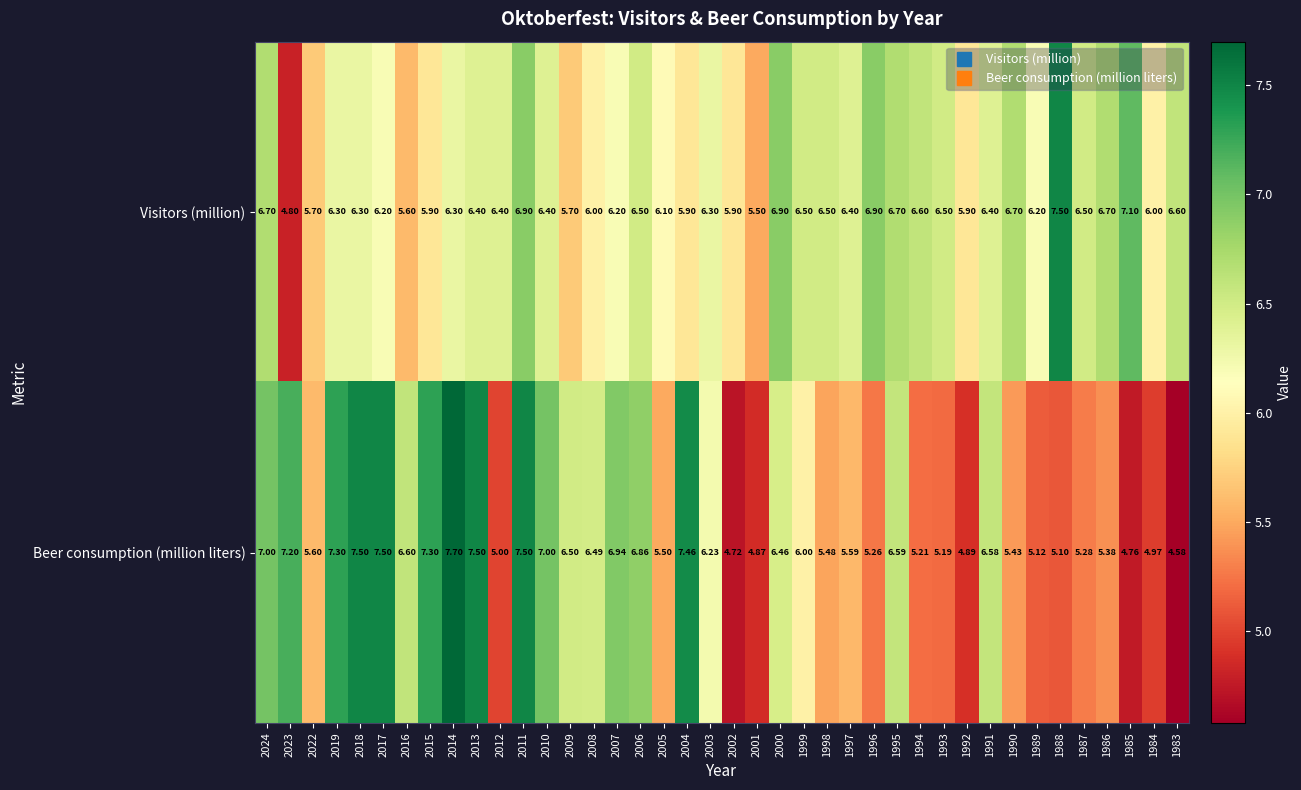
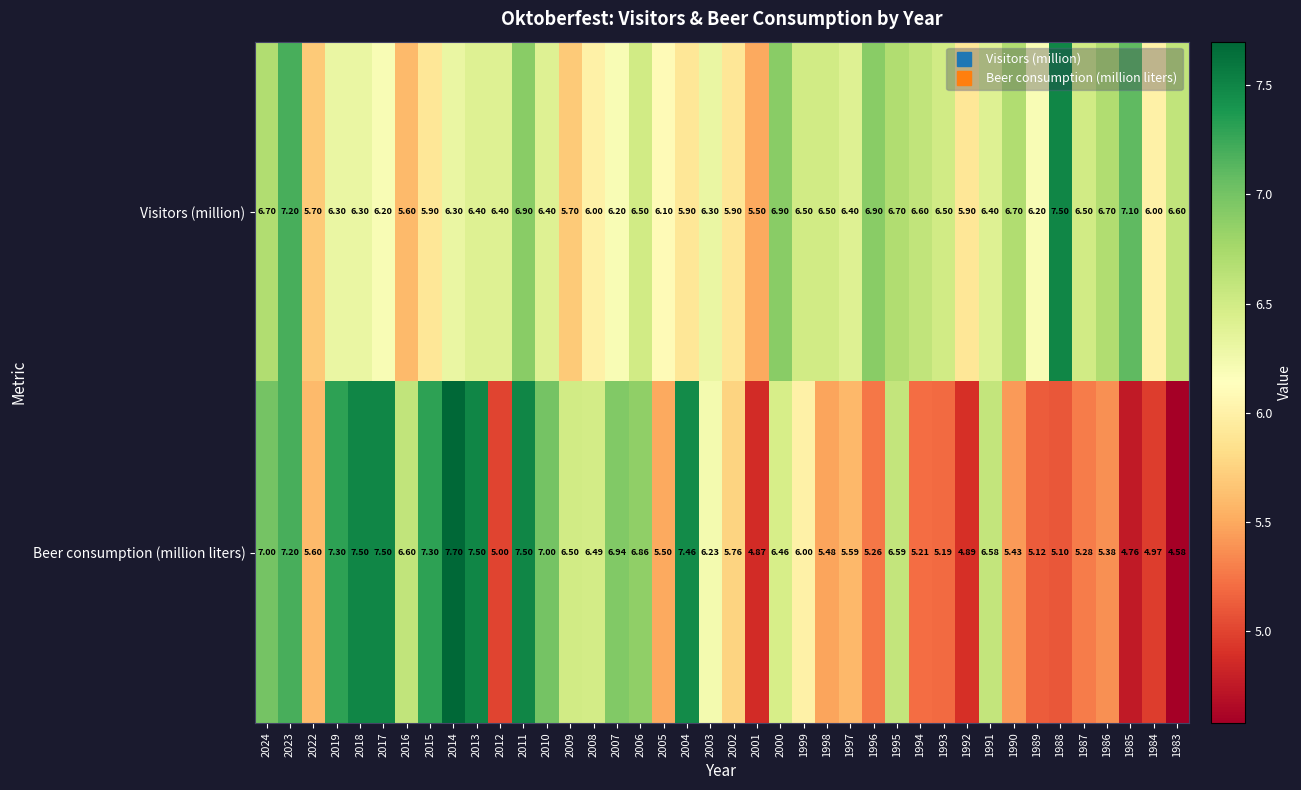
  {
    "Visitors (million)": {
      "2024": 6.70,
-     "2023": 4.80,
+     "2023": 7.20,
      "2022": 5.70,
      "2019": 6.30,
      "2018": 6.30,
      "2017": 6.20,
      "2016": 5.60,
      "2015": 5.90,
      "2014": 6.30,
      "2013": 6.40,
      "2012": 6.40,
      "2011": 6.90,
      "2010": 6.40,
      "2009": 5.70,
      "2008": 6.00,
      "2007": 6.20,
      "2006": 6.50,
      "2005": 6.10,
      "2004": 5.90,
      "2003": 6.30,
      "2002": 5.90,
      "2001": 5.50,
      "2000": 6.90,
      "1999": 6.50,
      "1998": 6.50,
      "1997": 6.40,
      "1996": 6.90,
      "1995": 6.70,
      "1994": 6.60,
      "1993": 6.50,
      "1992": 5.90,
      "1991": 6.40,
      "1990": 6.70,
      "1989": 6.20,
      "1988": 7.50,
      "1987": 6.50,
      "1986": 6.70,
      "1985": 7.10,
      "1984": 6.00,
      "1983": 6.60
    },
    "Beer consumption (million liters)": {
      "2024": 7.00,
      "2023": 7.20,
      "2022": 5.60,
      "2019": 7.30,
      "2018": 7.50,
      "2017": 7.50,
      "2016": 6.60,
      "2015": 7.30,
      "2014": 7.70,
      "2013": 7.50,
      "2012": 5.00,
      "2011": 7.50,
      "2010": 7.00,
      "2009": 6.50,
      "2008": 6.49,
      "2007": 6.94,
      "2006": 6.86,
      "2005": 5.50,
      "2004": 7.46,
      "2003": 6.23,
-     "2002": 4.72,
+     "2002": 5.76,
      "2001": 4.87,
      "2000": 6.46,
      "1999": 6.00,
      "1998": 5.48,
      "1997": 5.59,
      "1996": 5.26,
      "1995": 6.59,
      "1994": 5.21,
      "1993": 5.19,
      "1992": 4.89,
      "1991": 6.58,
      "1990": 5.43,
      "1989": 5.12,
      "1988": 5.10,
      "1987": 5.28,
      "1986": 5.38,
      "1985": 4.76,
      "1984": 4.97,
      "1983": 4.58
    }
  }
